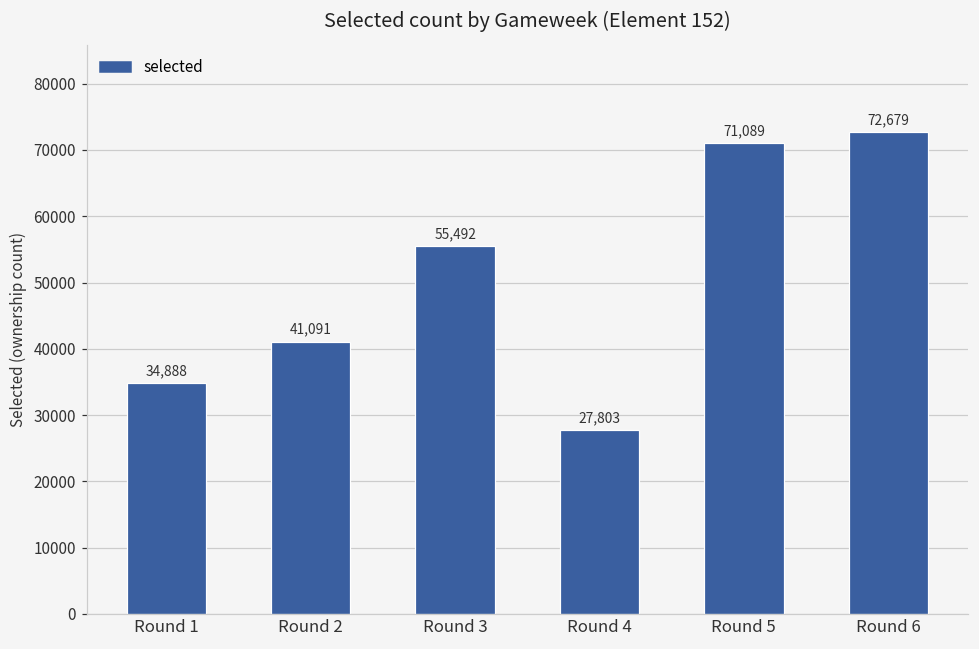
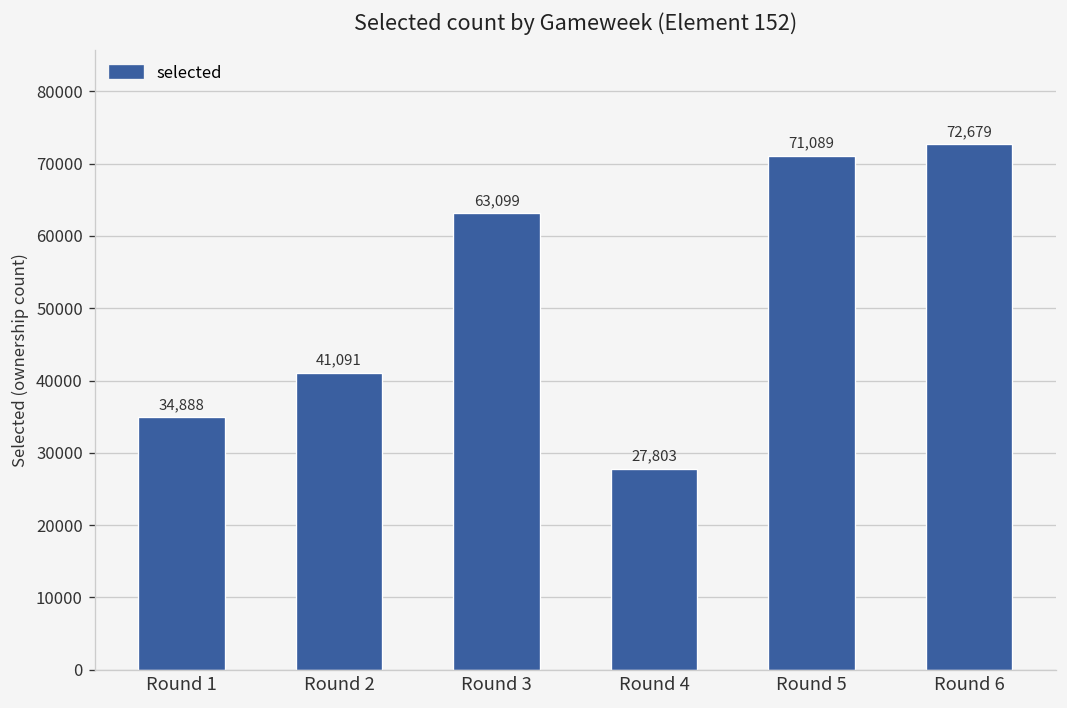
  {
    "Round 1": "34,888",
    "Round 2": "41,091",
-   "Round 3": "55,492",
+   "Round 3": "63,099",
    "Round 4": "27,803",
    "Round 5": "71,089",
    "Round 6": "72,679"
  }
